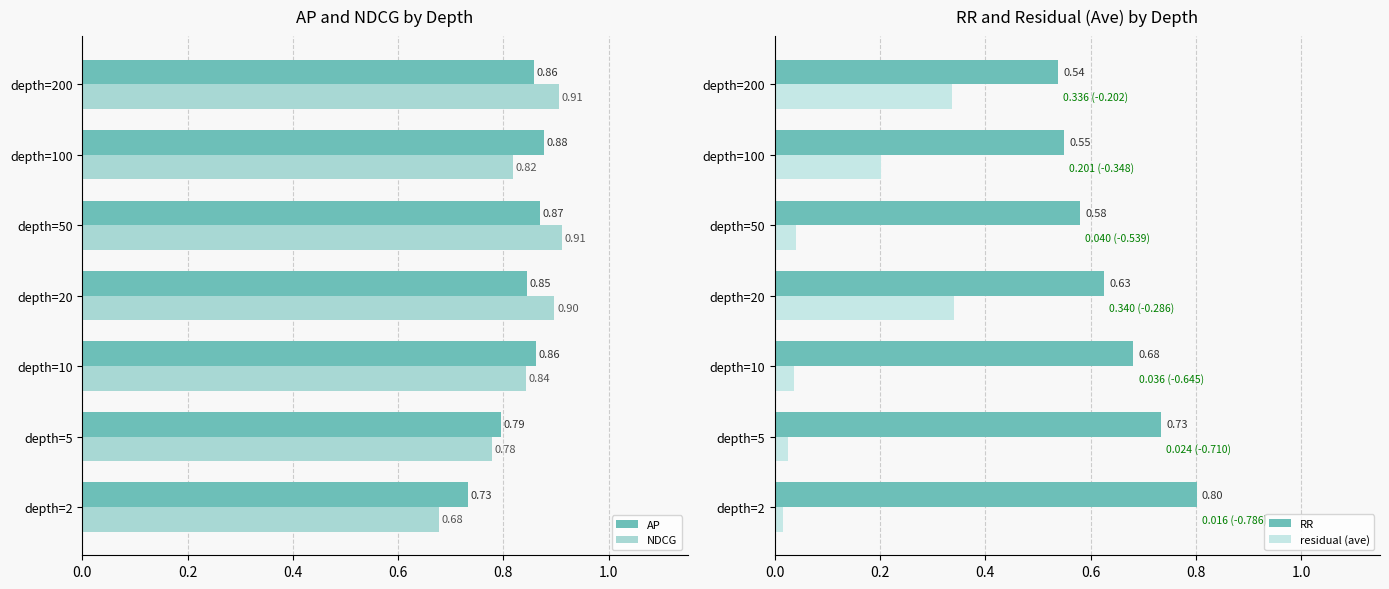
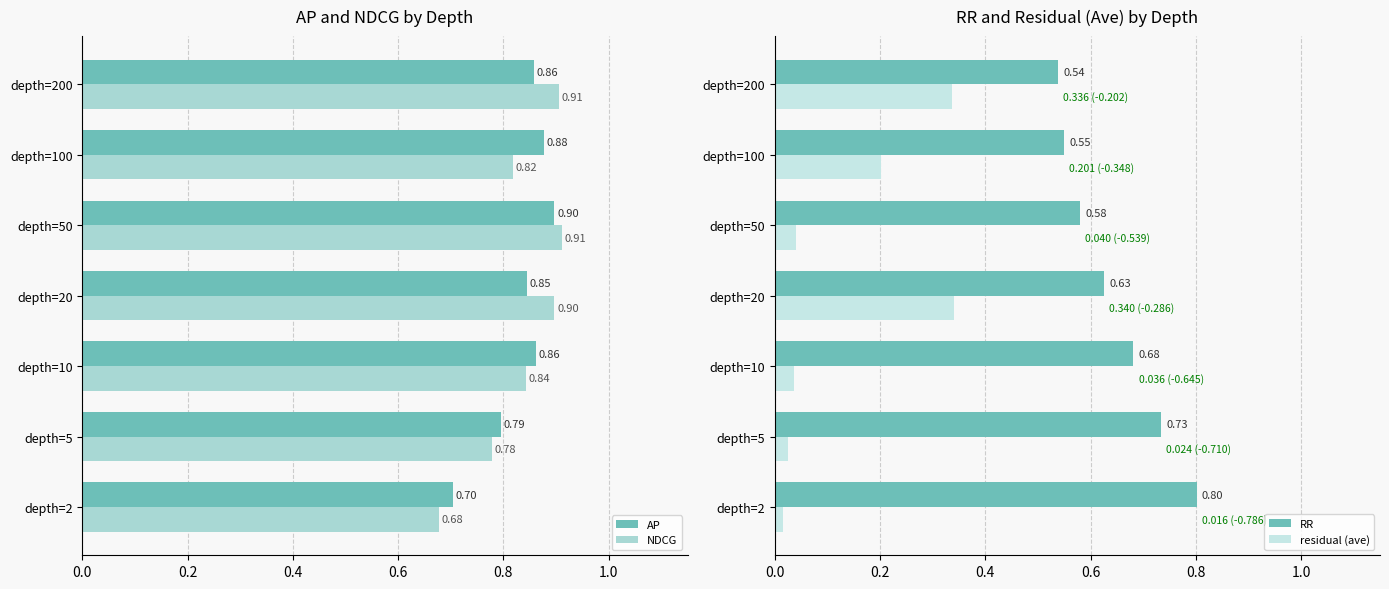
  {
    "AP and NDCG by Depth": {
      "AP": {
        "depth=200": 0.86,
        "depth=100": 0.88,
-       "depth=50": 0.87,
+       "depth=50": 0.90,
        "depth=20": 0.85,
        "depth=10": 0.86,
        "depth=5": 0.79,
-       "depth=2": 0.73
+       "depth=2": 0.70
      },
      "NDCG": {
        "depth=200": 0.91,
        "depth=100": 0.82,
        "depth=50": 0.91,
        "depth=20": 0.90,
        "depth=10": 0.84,
        "depth=5": 0.78,
        "depth=2": 0.68
      }
    },
    "RR and Residual (Ave) by Depth": {
      "RR": {
        "depth=200": 0.54,
        "depth=100": 0.55,
        "depth=50": 0.58,
        "depth=20": 0.63,
        "depth=10": 0.68,
        "depth=5": 0.73,
        "depth=2": 0.80
      },
      "residual (ave)": {
        "depth=200": 0.34,
        "depth=100": 0.20,
        "depth=50": 0.04,
        "depth=20": 0.34,
        "depth=10": 0.04,
        "depth=5": 0.02,
        "depth=2": 0.02
      }
    }
  }
